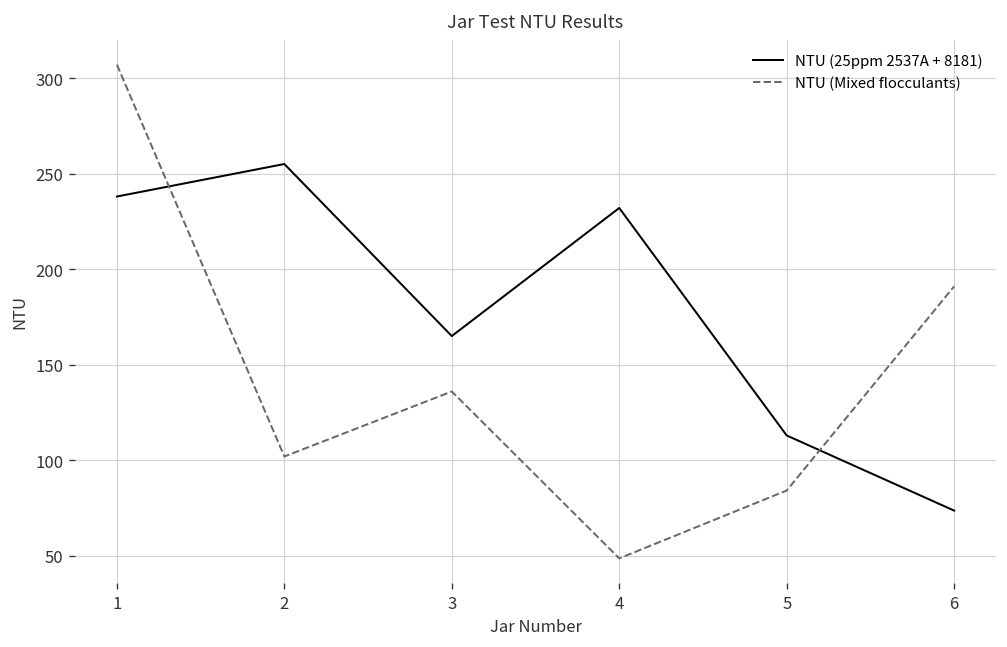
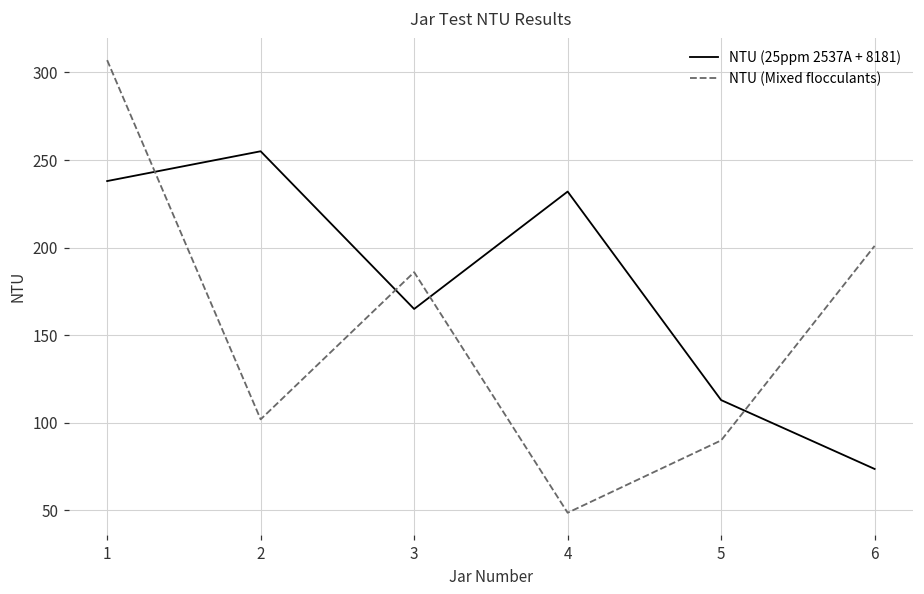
  {
    "NTU (25ppm 2537A + 8181)": {
      "1": 238,
      "2": 255,
      "3": 165,
      "4": 232,
      "5": 113,
      "6": 74
    },
    "NTU (Mixed flocculants)": {
      "1": 307,
      "2": 102,
-     "3": 136,
+     "3": 186,
      "4": 49,
-     "5": 84,
-     "6": 191
+     "5": 90,
+     "6": 201
    }
  }
